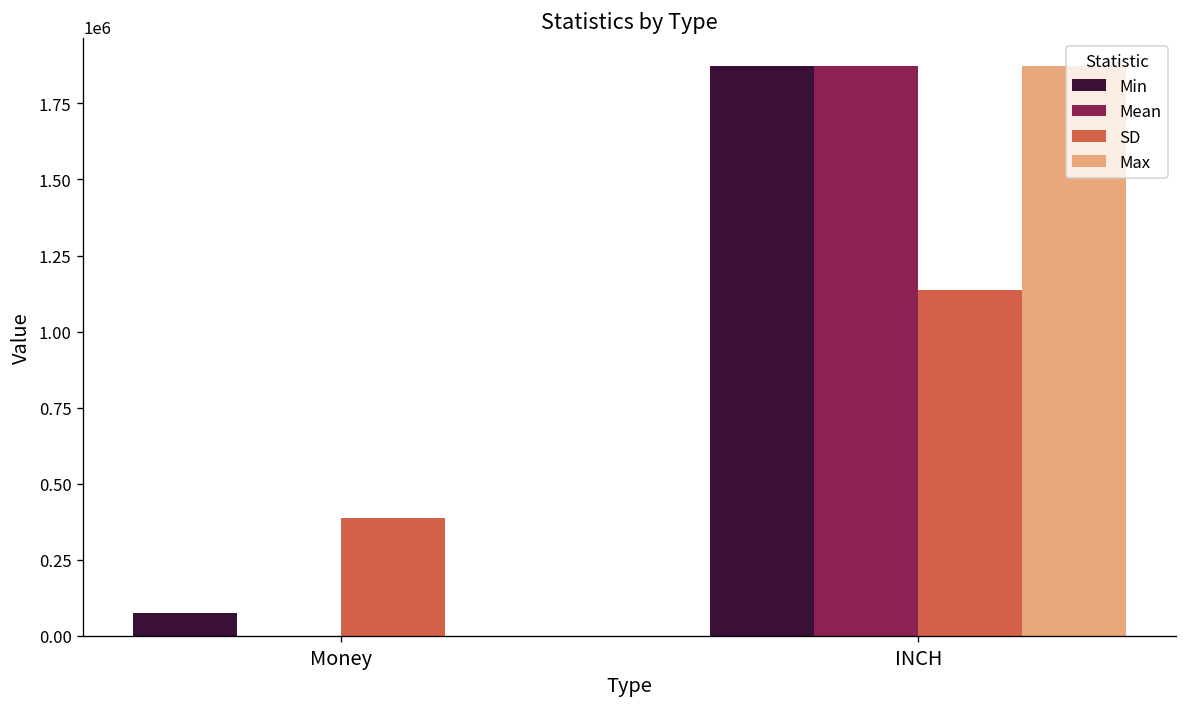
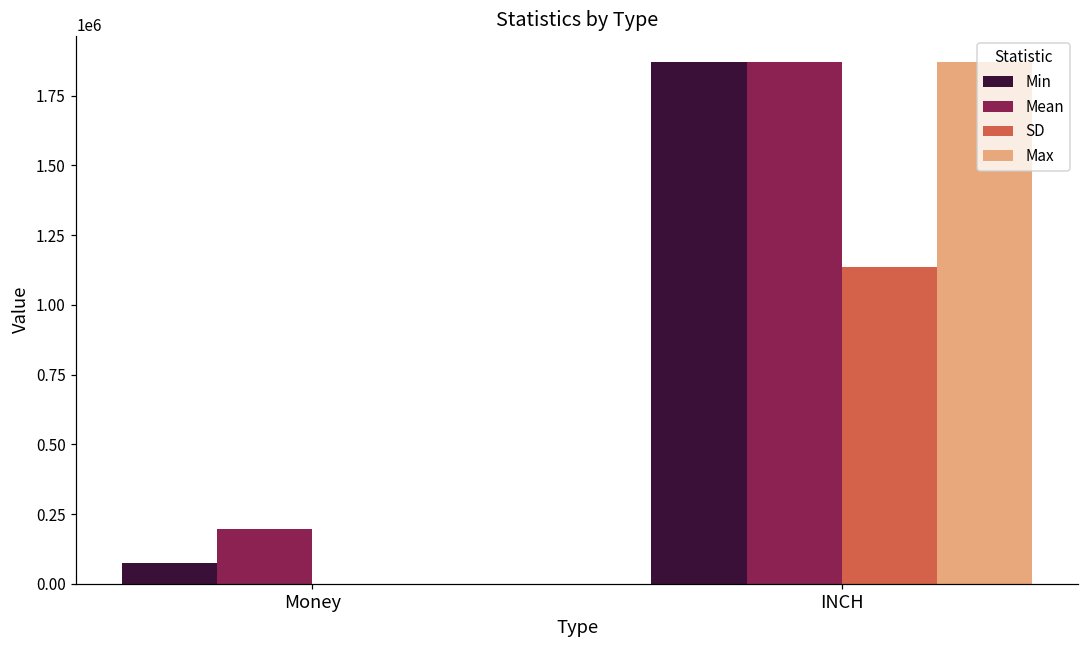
  {
    "Min": {
      "Money": 70000,
      "INCH": 1870000
    },
    "Mean": {
-     "Money": 0,
+     "Money": 200000,
      "INCH": 1870000
    },
    "SD": {
-     "Money": 390000,
+     "Money": 0,
      "INCH": 1140000
    }
  }
